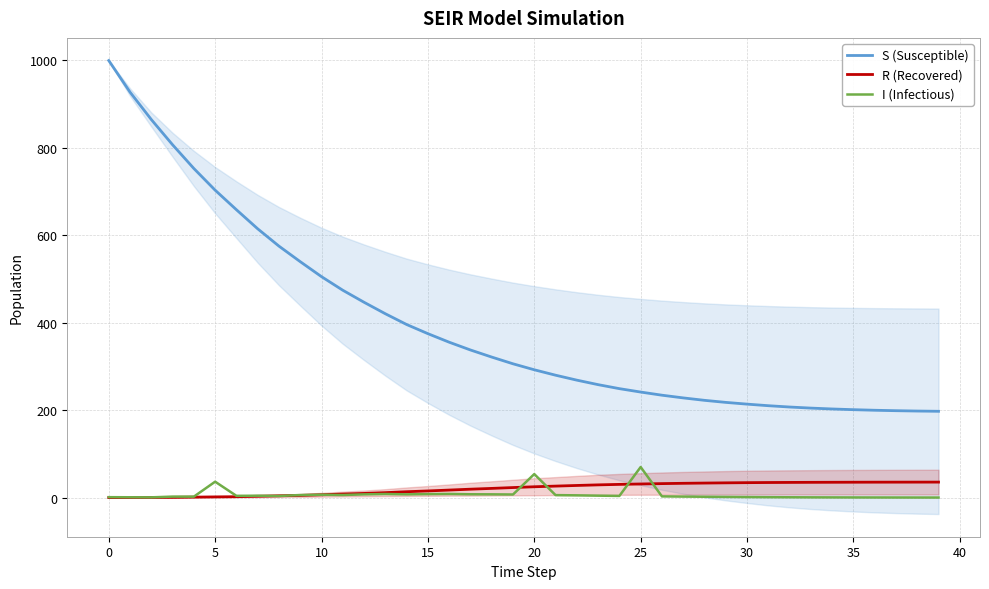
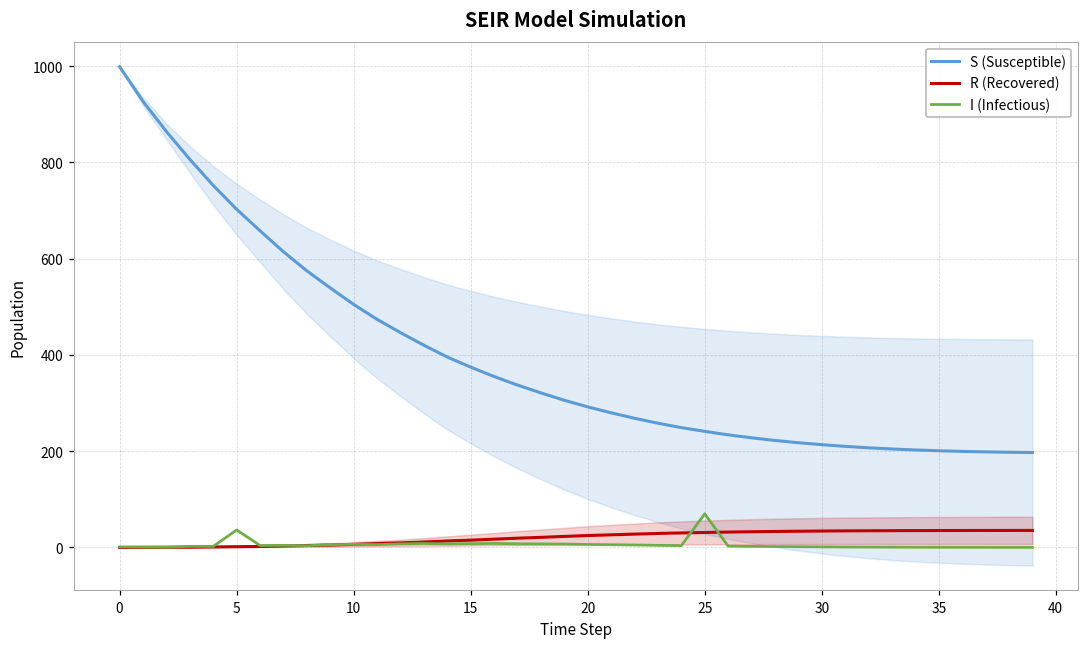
  {
    "I (Infectious)": {
      "5": 40,
      "15": 10,
-     "20": 50,
+     "20": 10,
      "25": 70,
      "30": 0,
      "35": 0
    }
  }
